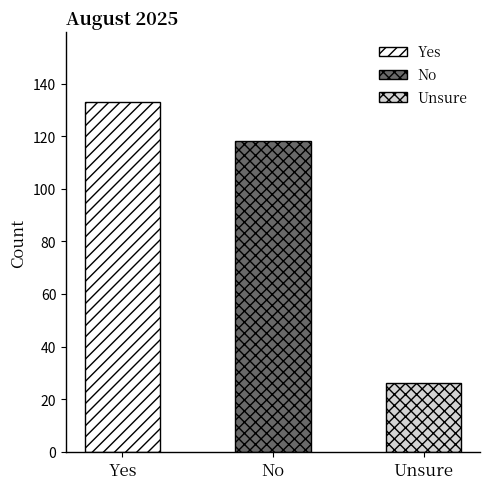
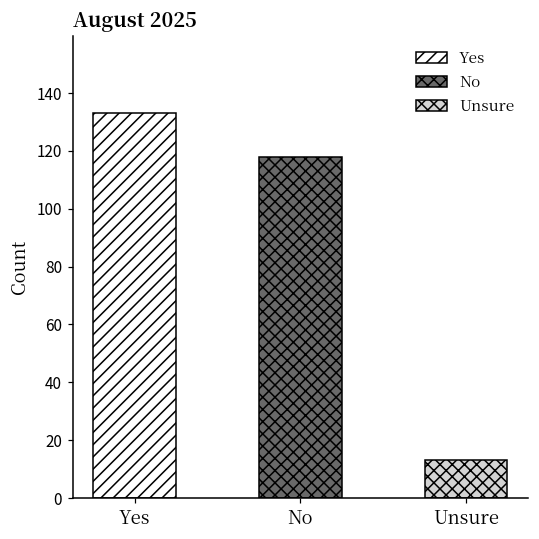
  {
    "Yes": 133,
    "No": 118,
-   "Unsure": 26
+   "Unsure": 13
  }
